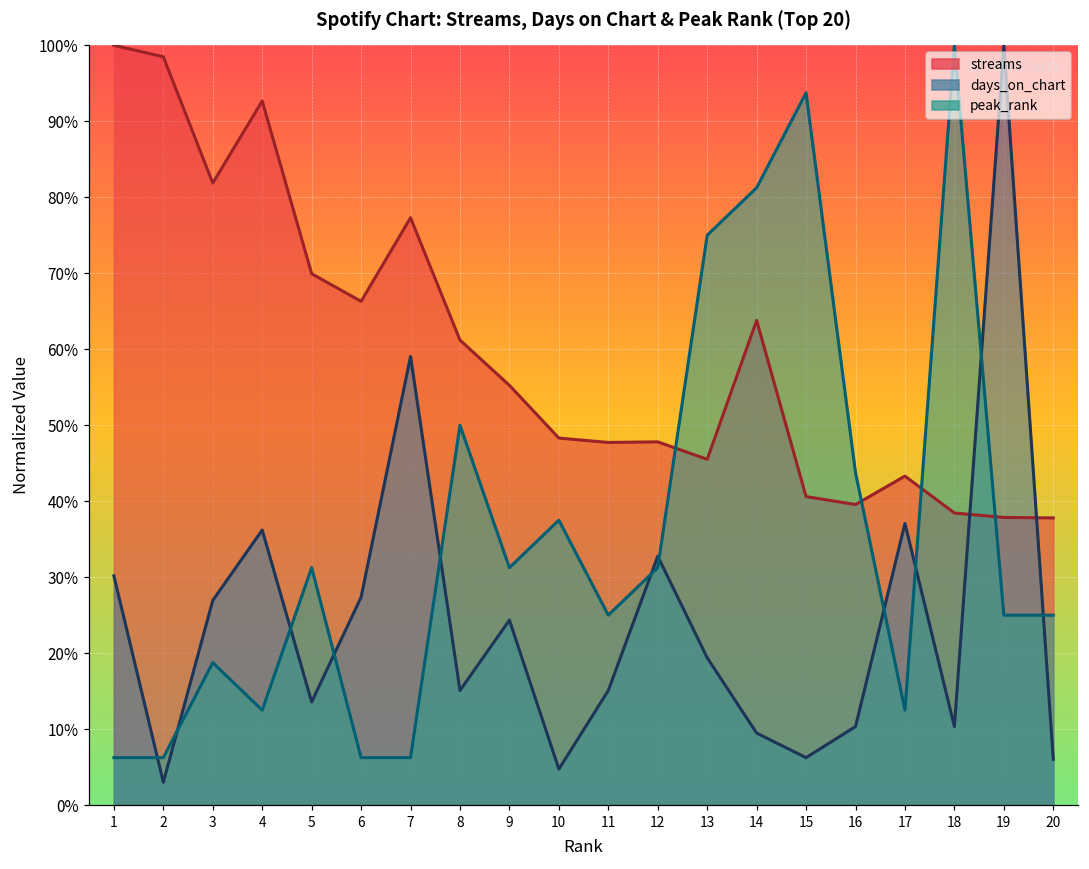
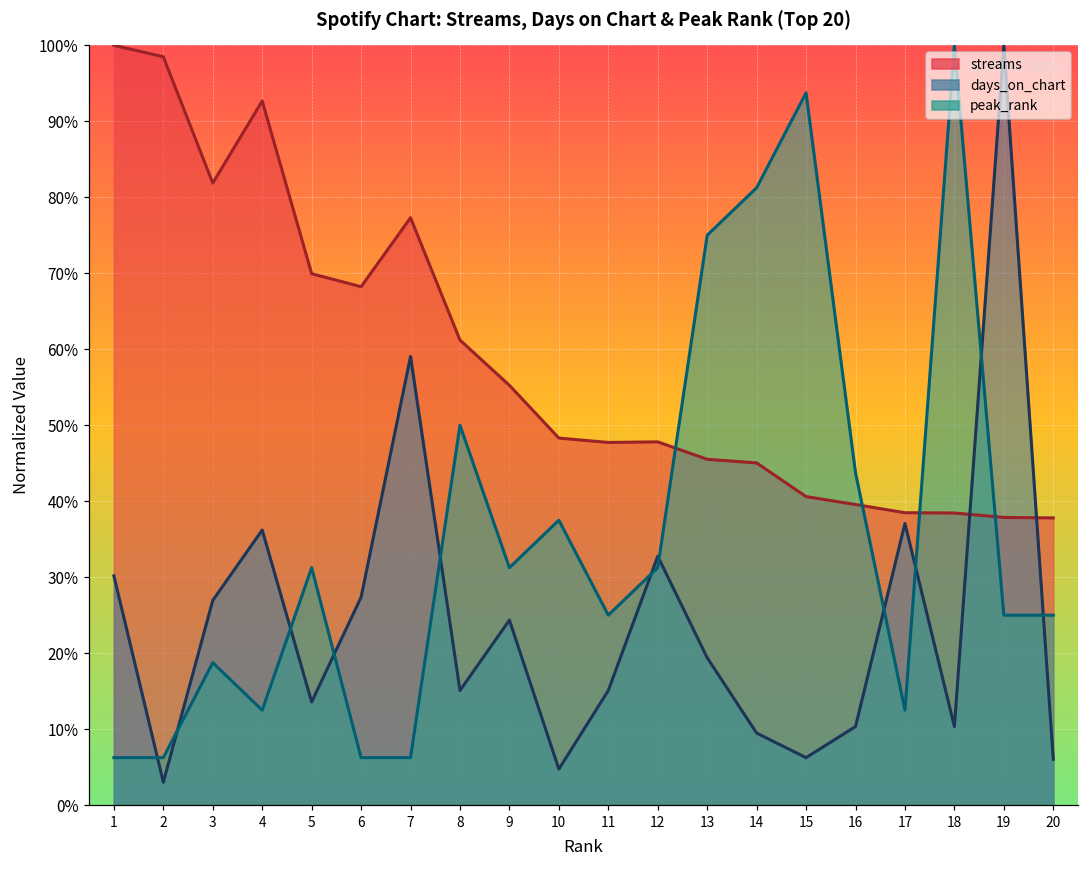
  {
    "streams": {
      "1": "100%",
      "2": "98%",
      "3": "82%",
      "4": "93%",
      "5": "70%",
-     "6": "66%",
+     "6": "68%",
      "7": "77%",
      "8": "61%",
      "9": "55%",
      "10": "48%",
      "11": "48%",
      "12": "48%",
      "13": "46%",
-     "14": "64%",
+     "14": "45%",
      "15": "41%",
      "16": "40%",
-     "17": "43%",
+     "17": "38%",
      "18": "38%",
      "19": "38%",
      "20": "38%"
    }
  }
